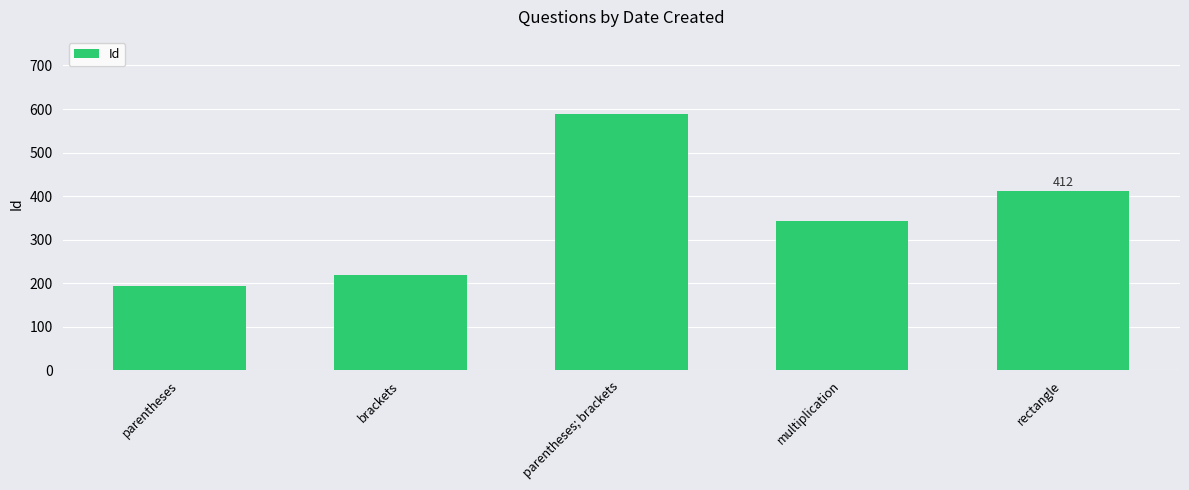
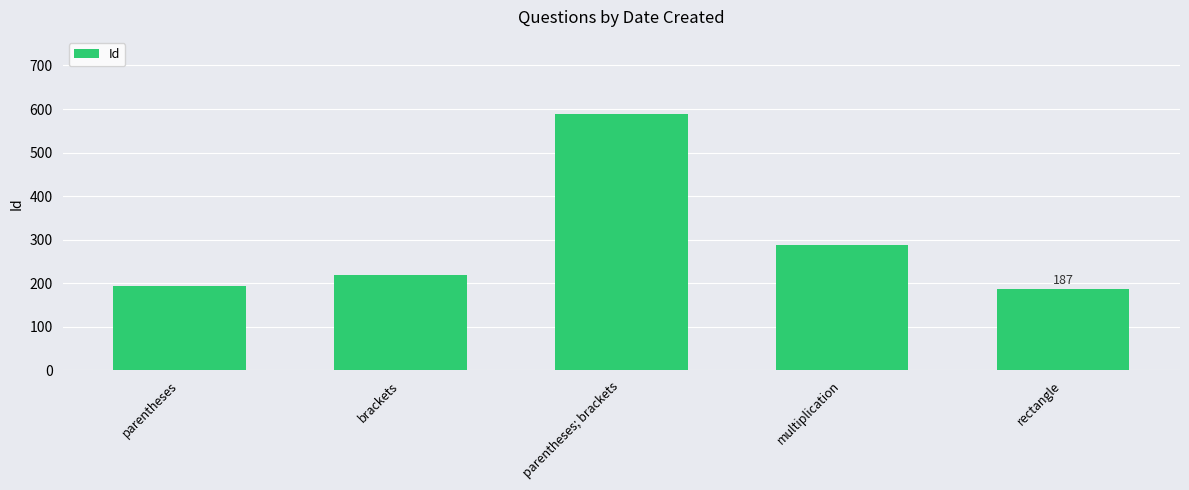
  {
-   "multiplication": 340,
-   "rectangle": 412
+   "multiplication": 290,
+   "rectangle": 187
  }
